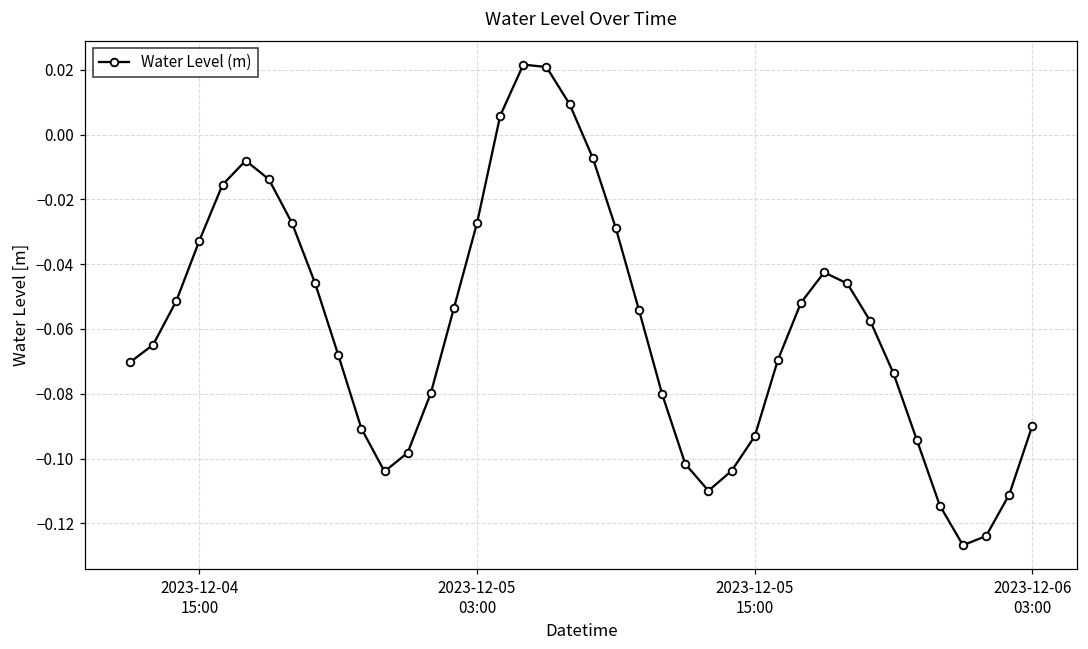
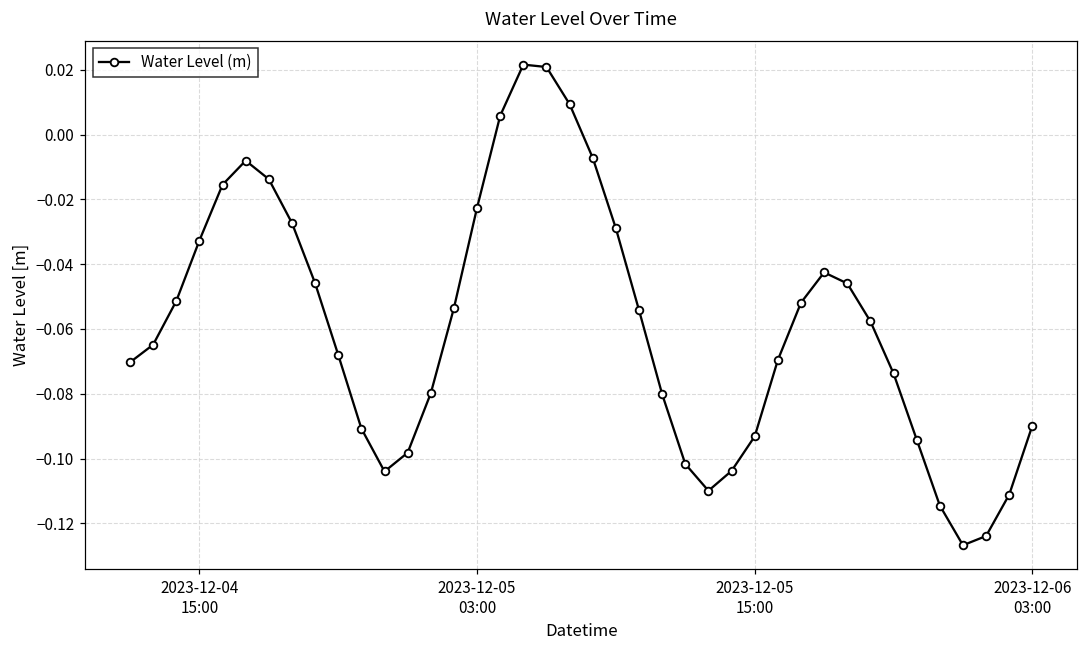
  {
    "2023-12-04 15:00": -0.033,
-   "2023-12-05 03:00": -0.027,
+   "2023-12-05 03:00": -0.023,
    "2023-12-05 15:00": -0.093,
    "2023-12-06 03:00": -0.090
  }
